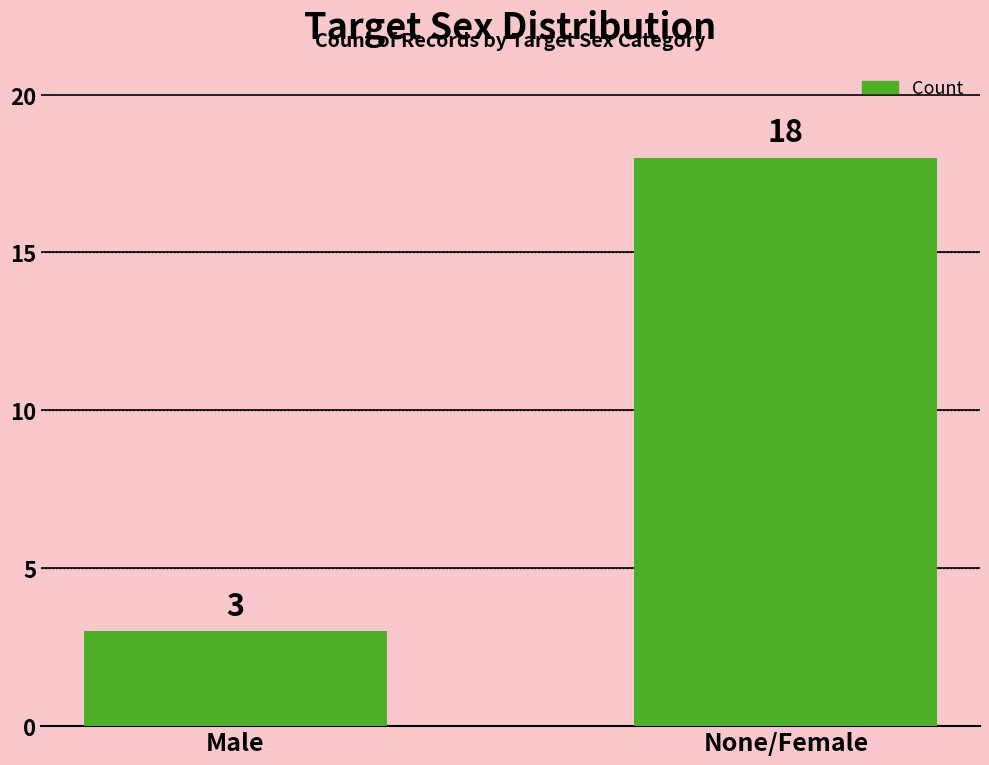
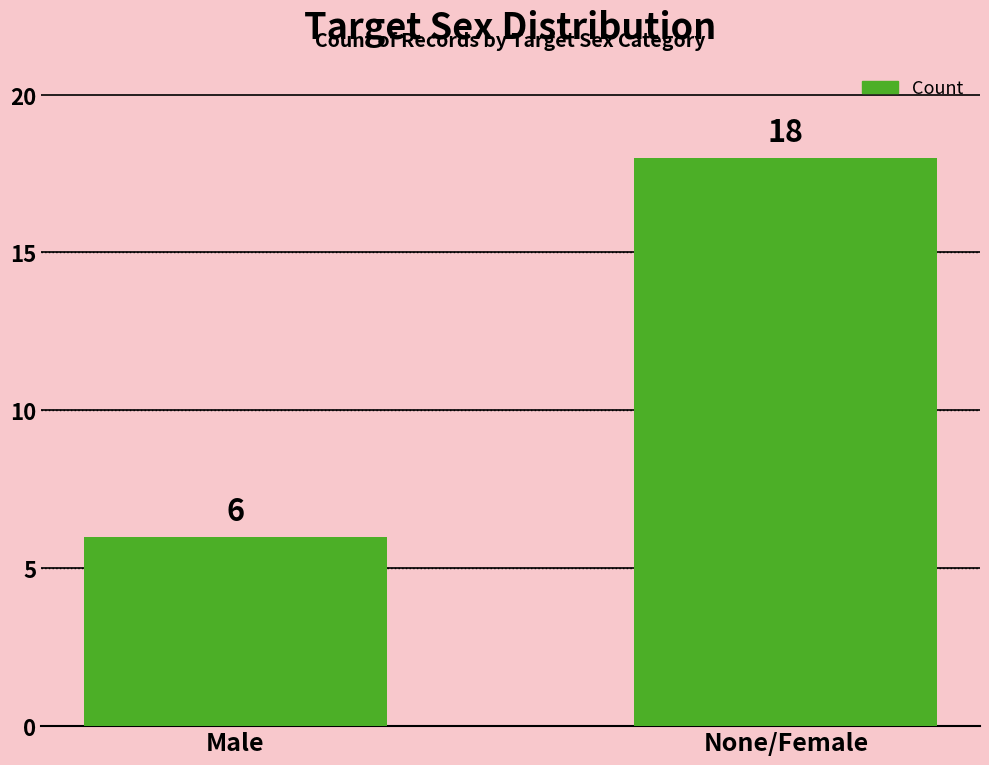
  {
-   "Male": 3,
+   "Male": 6,
    "None/Female": 18
  }
